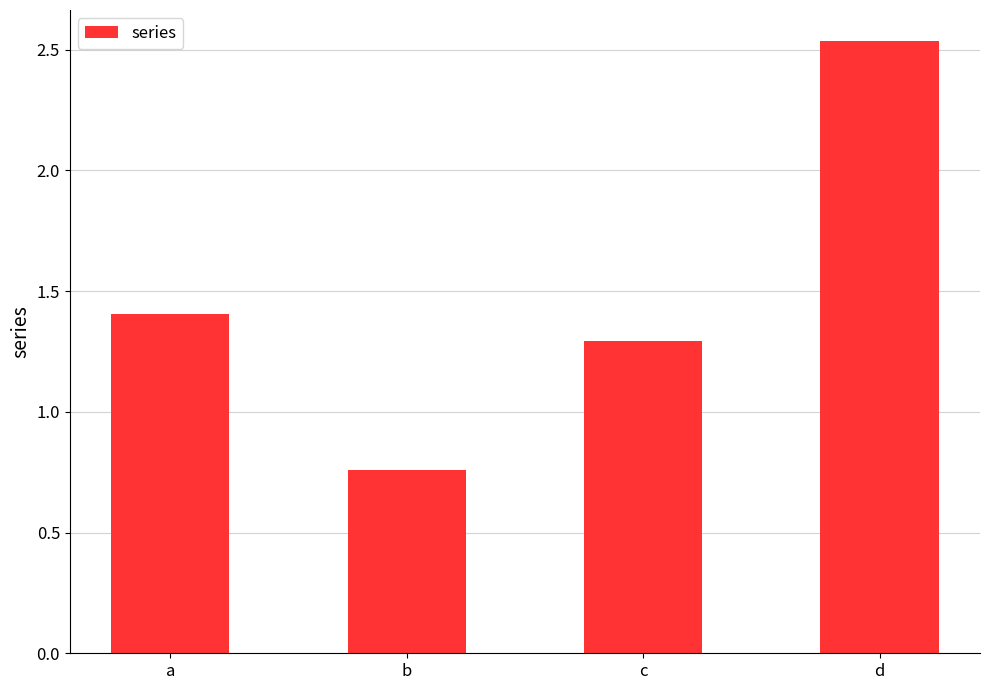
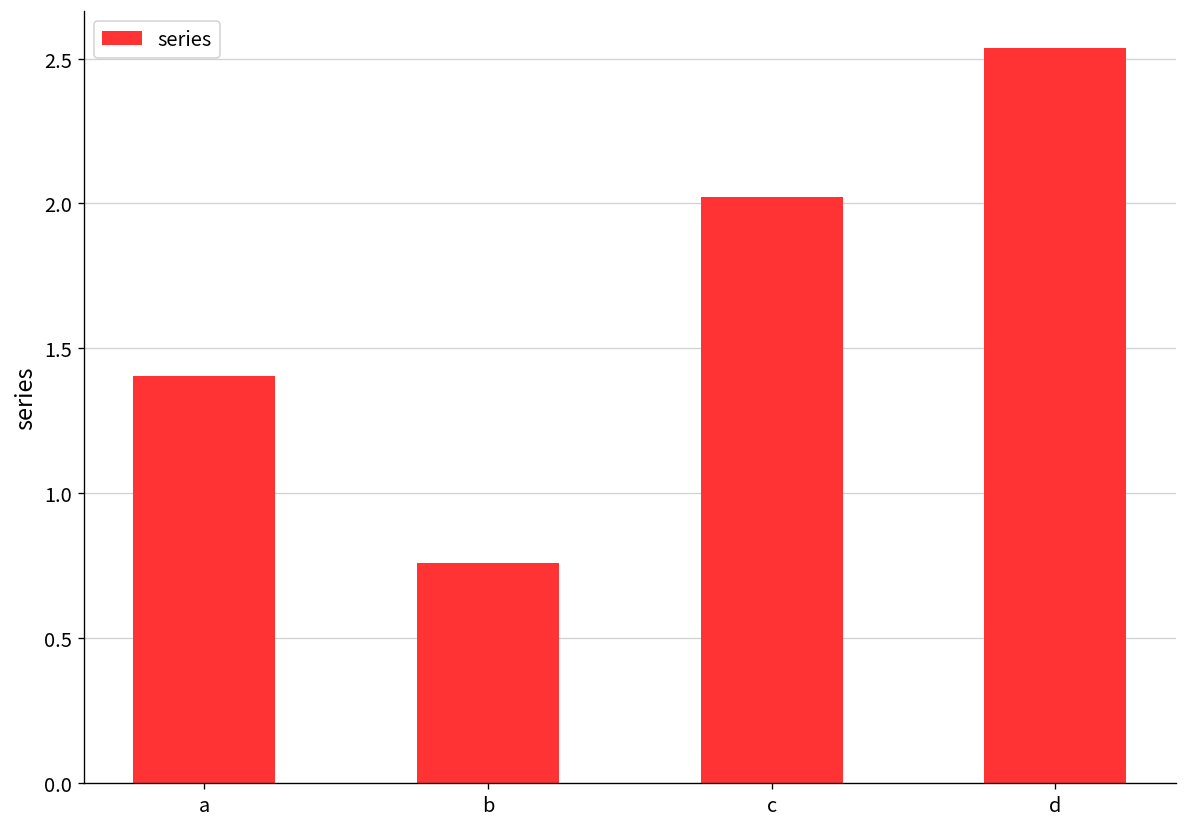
  {
    "a": 1.41,
    "b": 0.76,
-   "c": 1.29,
+   "c": 2.02,
    "d": 2.54
  }
